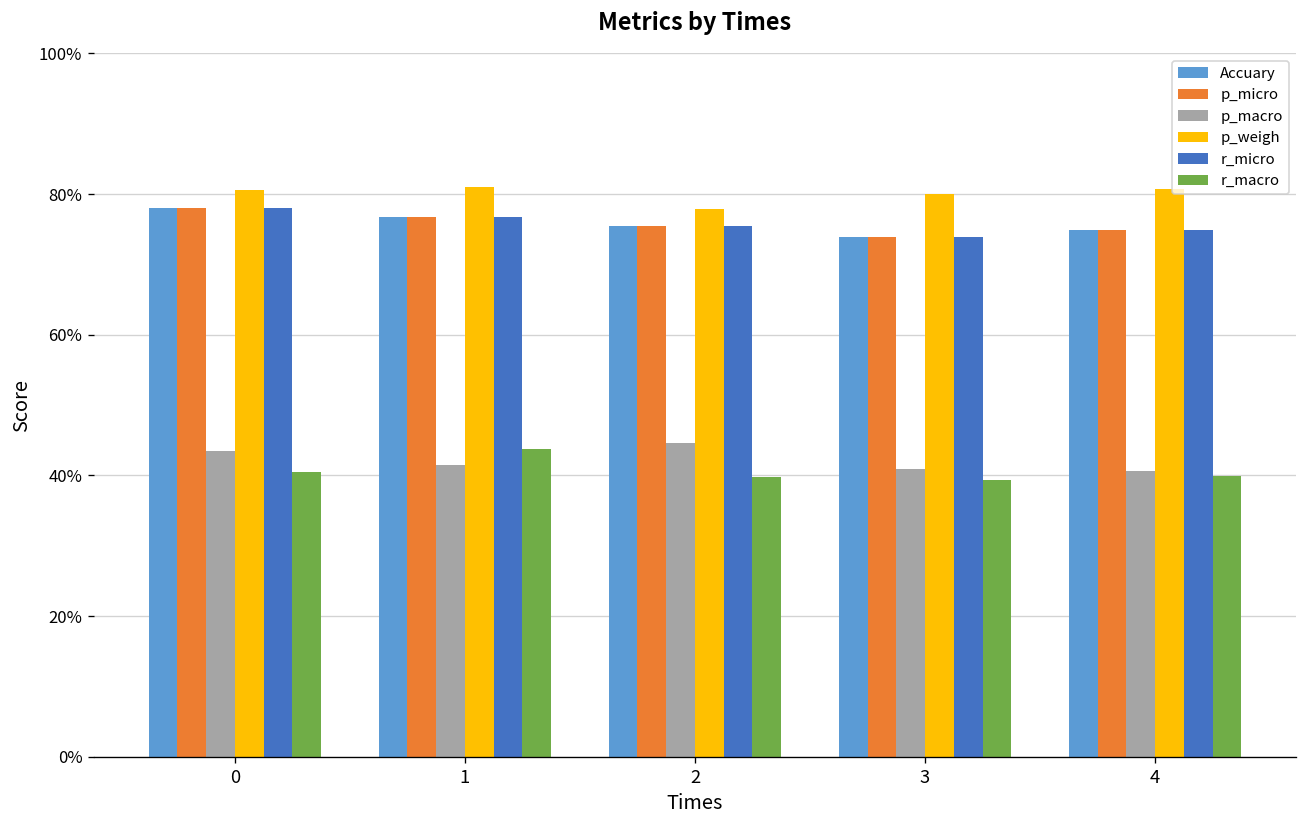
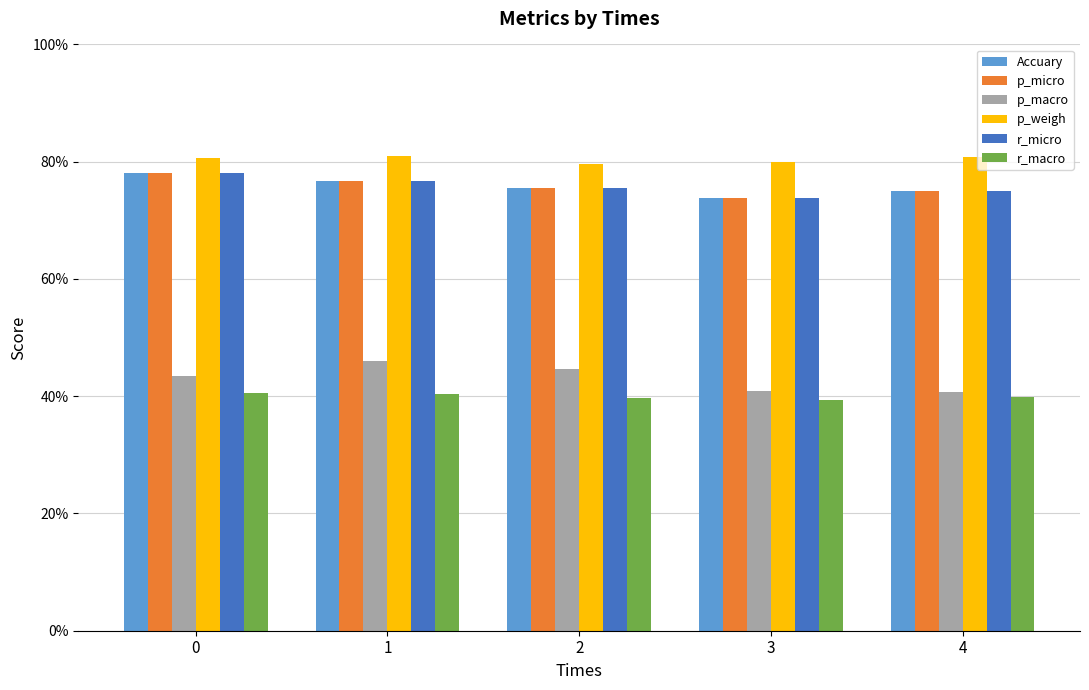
  {
    "p_micro": {
      "0": "78%",
      "1": "77%",
      "2": "76%",
      "3": "74%",
      "4": "75%"
    },
    "p_macro": {
      "0": "43%",
-     "1": "41%",
+     "1": "46%",
      "2": "45%",
      "3": "41%",
      "4": "41%"
    },
    "p_weigh": {
      "0": "81%",
      "1": "81%",
-     "2": "78%",
+     "2": "80%",
      "3": "80%",
      "4": "81%"
    },
    "r_macro": {
      "0": "41%",
-     "1": "44%",
+     "1": "40%",
      "2": "40%",
      "3": "39%",
      "4": "40%"
    }
  }
